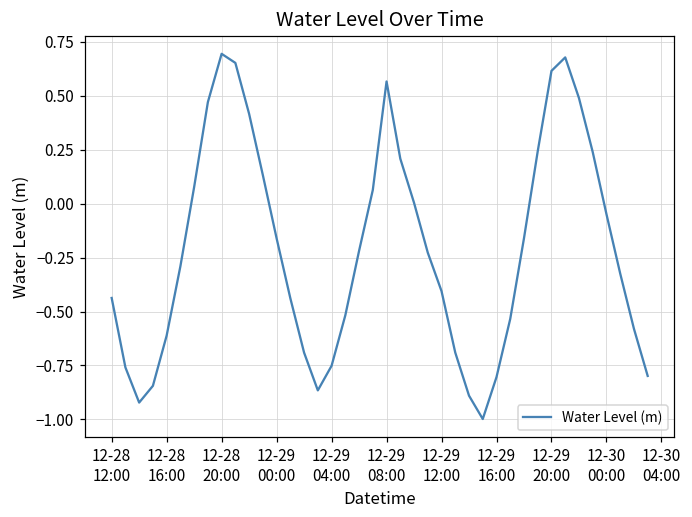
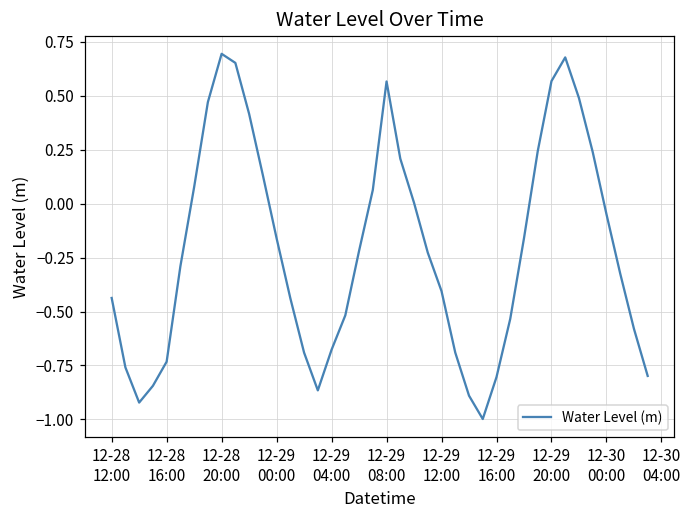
  {
    "12-28 12:00": -0.44,
-   "12-28 16:00": -0.61,
+   "12-28 16:00": -0.73,
    "12-28 20:00": 0.70,
    "12-29 00:00": -0.16,
-   "12-29 04:00": -0.75,
+   "12-29 04:00": -0.68,
    "12-29 08:00": 0.57,
    "12-29 12:00": -0.41,
    "12-29 16:00": -0.80,
-   "12-29 20:00": 0.62,
+   "12-29 20:00": 0.57,
    "12-30 00:00": -0.05
  }
